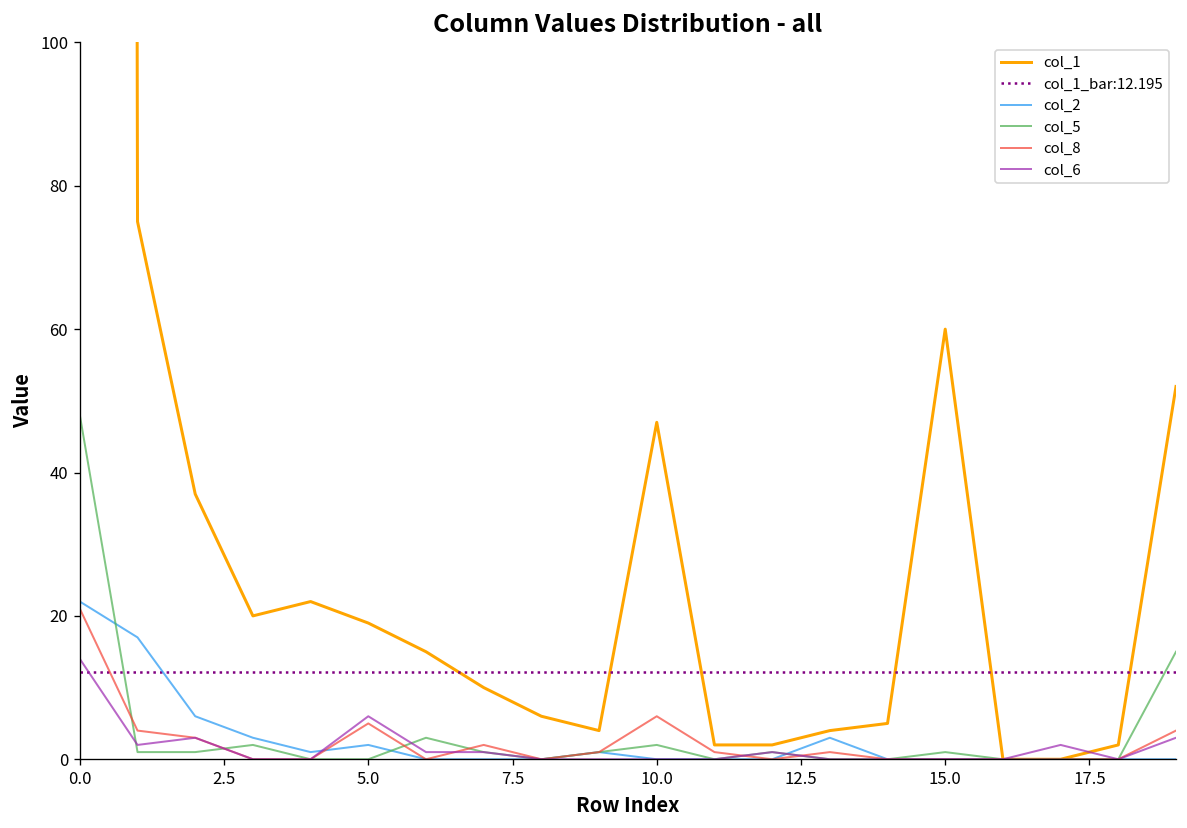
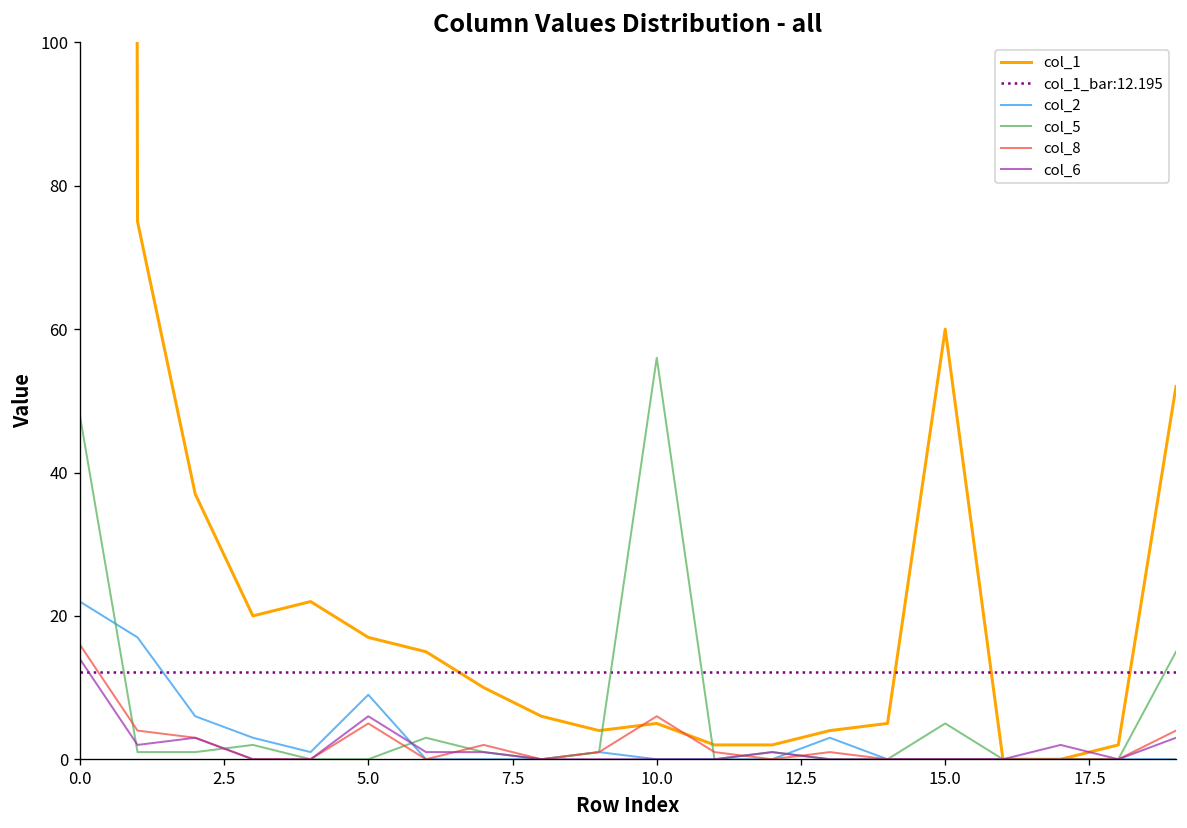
  {
    "col_1": {
-     "5.0": 19,
-     "10.0": 47,
+     "5.0": 17,
+     "10.0": 5,
      "15.0": 60
    },
    "col_2": {
      "0.0": 22,
-     "5.0": 2
+     "5.0": 9
    },
    "col_5": {
      "0.0": 48,
      "5.0": 0,
-     "10.0": 2,
-     "15.0": 1
+     "10.0": 56,
+     "15.0": 5
    },
    "col_8": {
-     "0.0": 21,
+     "0.0": 16,
      "5.0": 5,
      "10.0": 6
    },
    "col_6": {
      "0.0": 14,
      "5.0": 6
    }
  }
